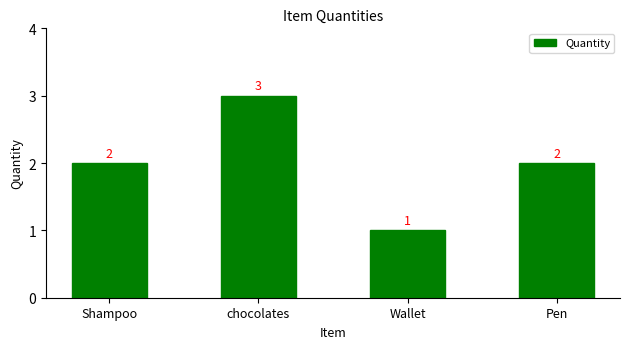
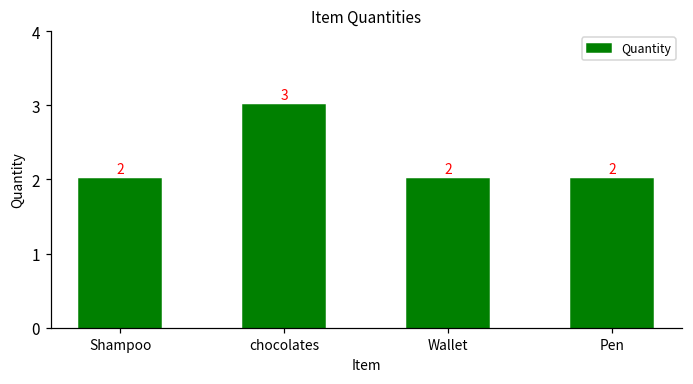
  {
    "Shampoo": 2,
    "chocolates": 3,
-   "Wallet": 1,
+   "Wallet": 2,
    "Pen": 2
  }
